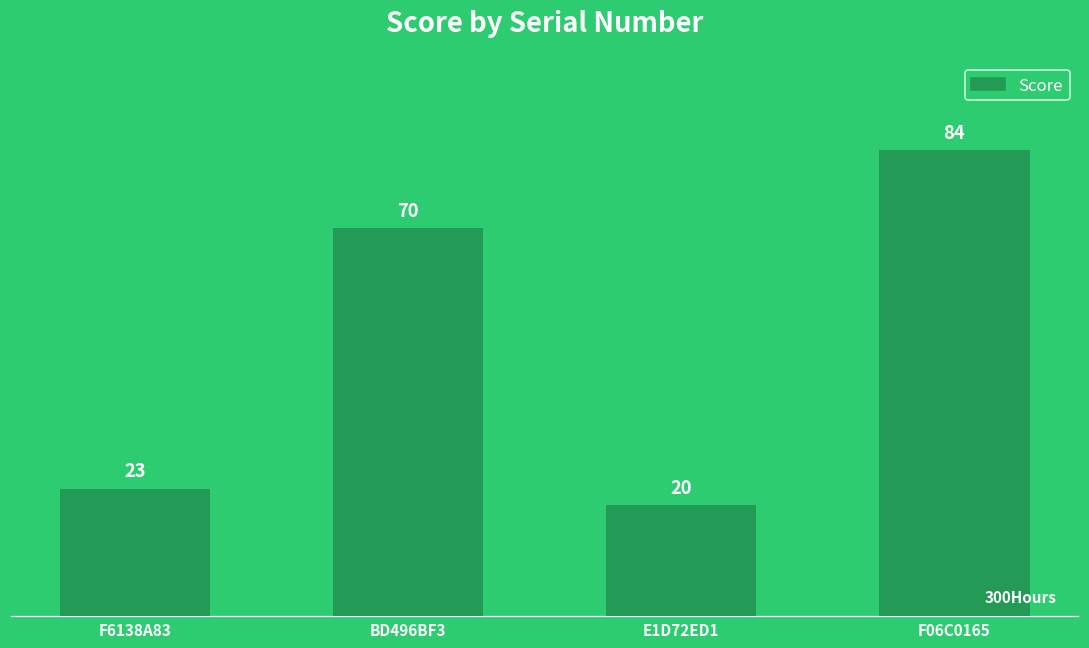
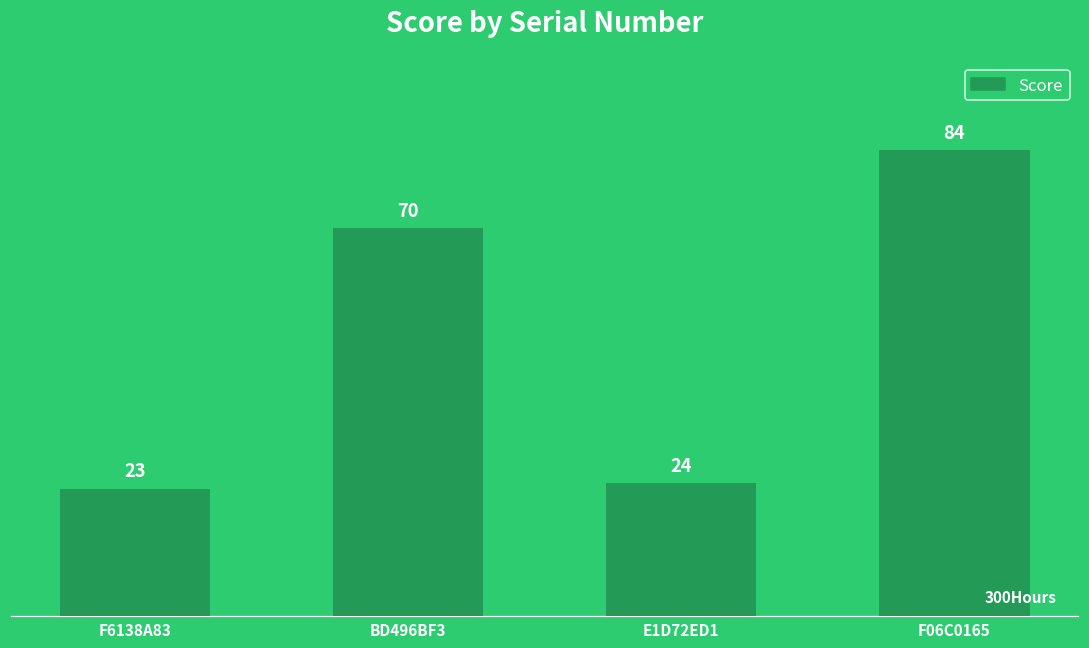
  {
    "F6138A83": 23,
    "BD496BF3": 70,
-   "E1D72ED1": 20,
+   "E1D72ED1": 24,
    "F06C0165": 84
  }
